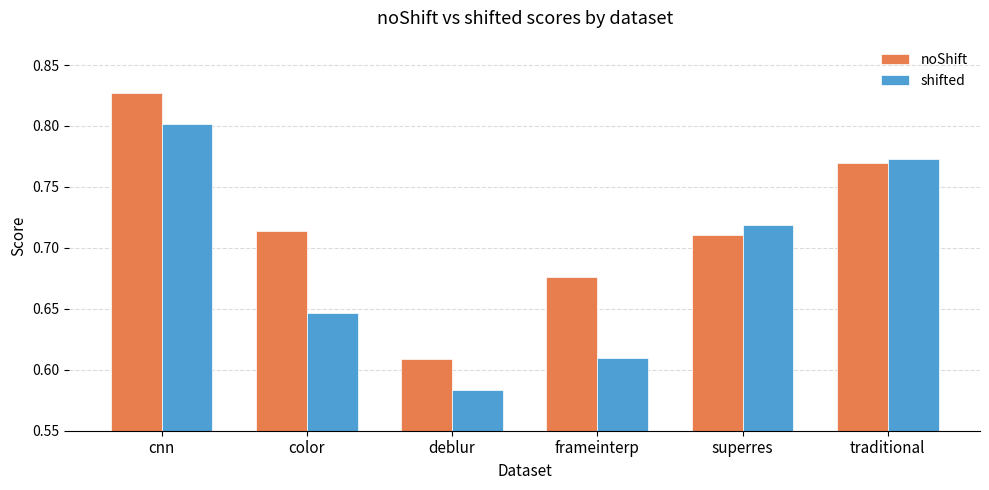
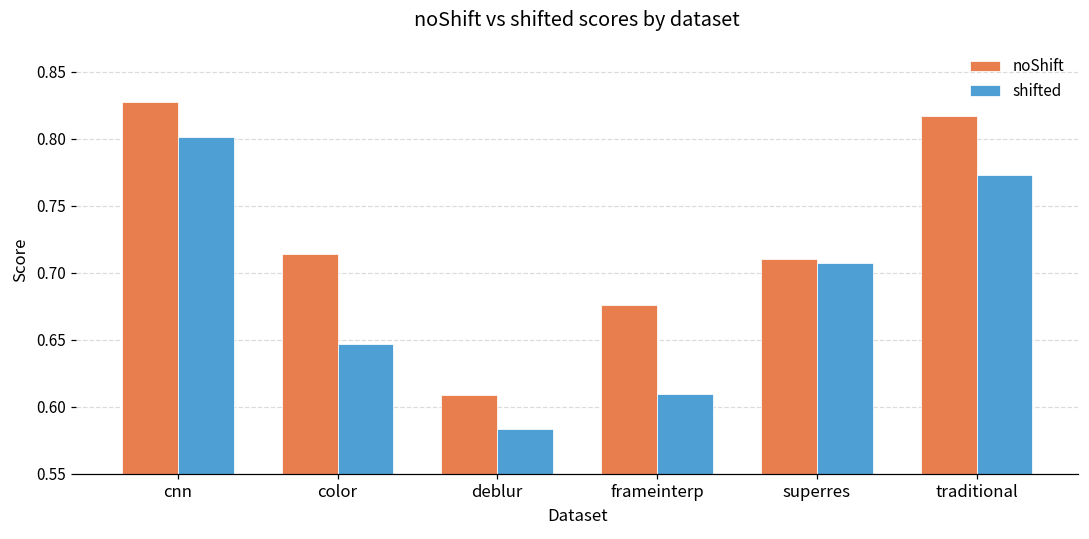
  {
    "noShift": {
      "cnn": 0.827,
      "color": 0.714,
      "deblur": 0.609,
      "frameinterp": 0.676,
      "superres": 0.711,
-     "traditional": 0.769
+     "traditional": 0.817
    },
    "shifted": {
      "cnn": 0.801,
      "color": 0.647,
      "deblur": 0.583,
      "frameinterp": 0.610,
-     "superres": 0.718,
+     "superres": 0.707,
      "traditional": 0.773
    }
  }
